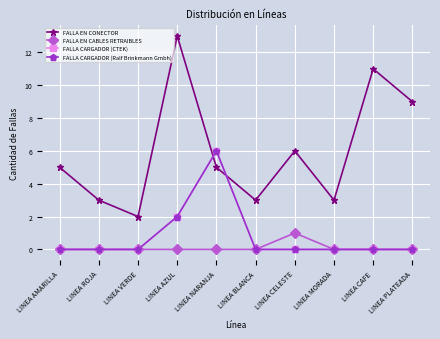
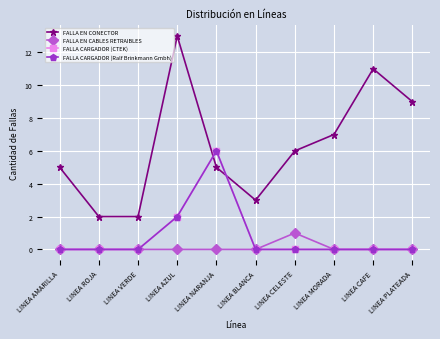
  {
    "FALLA EN CONECTOR": {
      "LINEA AMARILLA": 5,
-     "LINEA ROJA": 3,
+     "LINEA ROJA": 2,
      "LINEA VERDE": 2,
      "LINEA AZUL": 13,
      "LINEA NARANJA": 5,
      "LINEA BLANCA": 3,
      "LINEA CELESTE": 6,
-     "LINEA MORADA": 3,
+     "LINEA MORADA": 7,
      "LINEA CAFE": 11,
      "LINEA PLATEADA": 9
    }
  }
